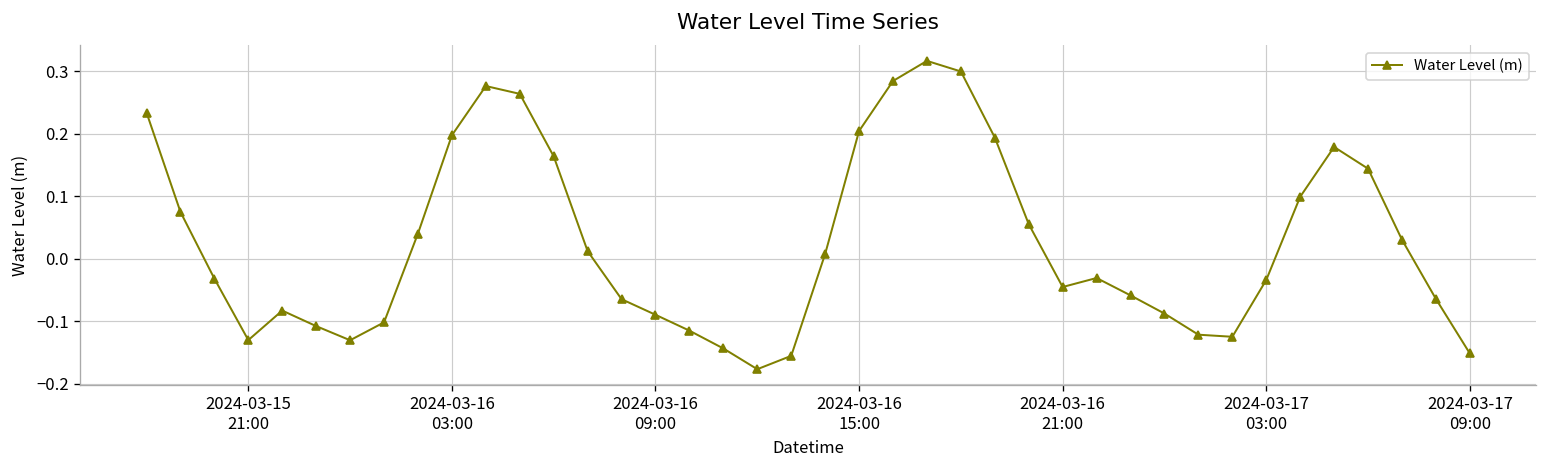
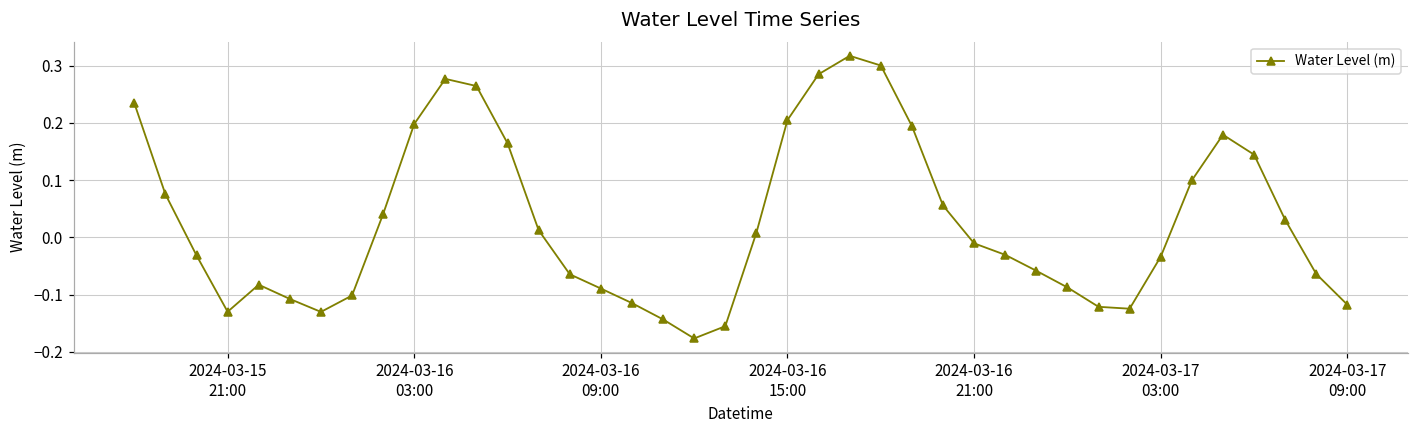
  {
    "2024-03-15 21:00": -0.13,
    "2024-03-16 03:00": 0.20,
    "2024-03-16 09:00": -0.09,
    "2024-03-16 15:00": 0.20,
-   "2024-03-16 21:00": -0.05,
+   "2024-03-16 21:00": -0.01,
    "2024-03-17 03:00": -0.03,
-   "2024-03-17 09:00": -0.15
+   "2024-03-17 09:00": -0.12
  }
